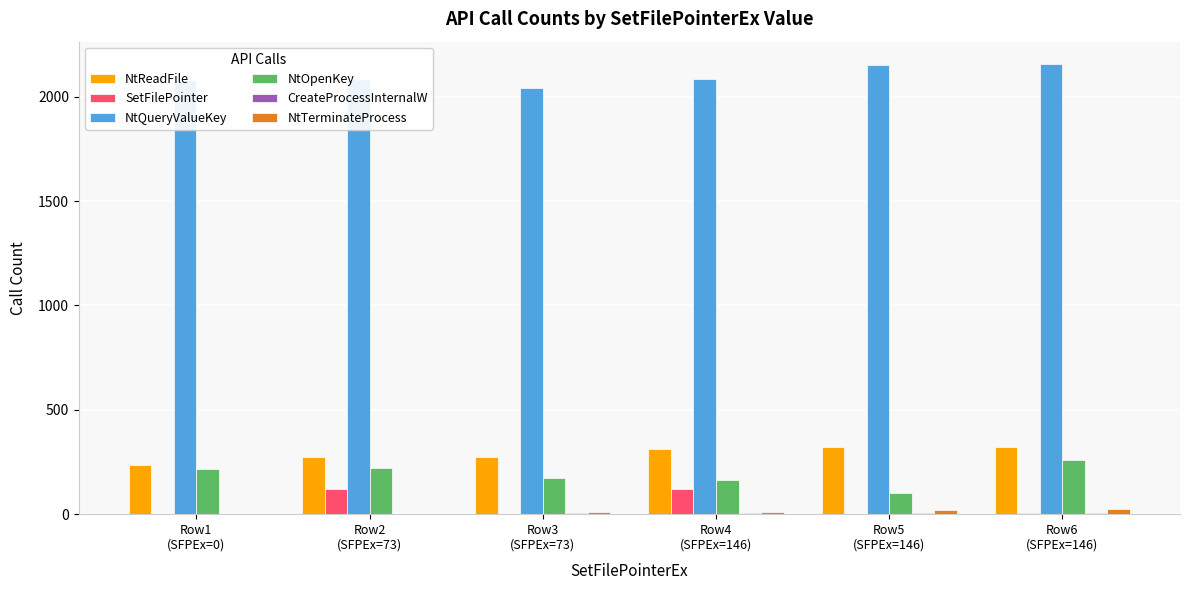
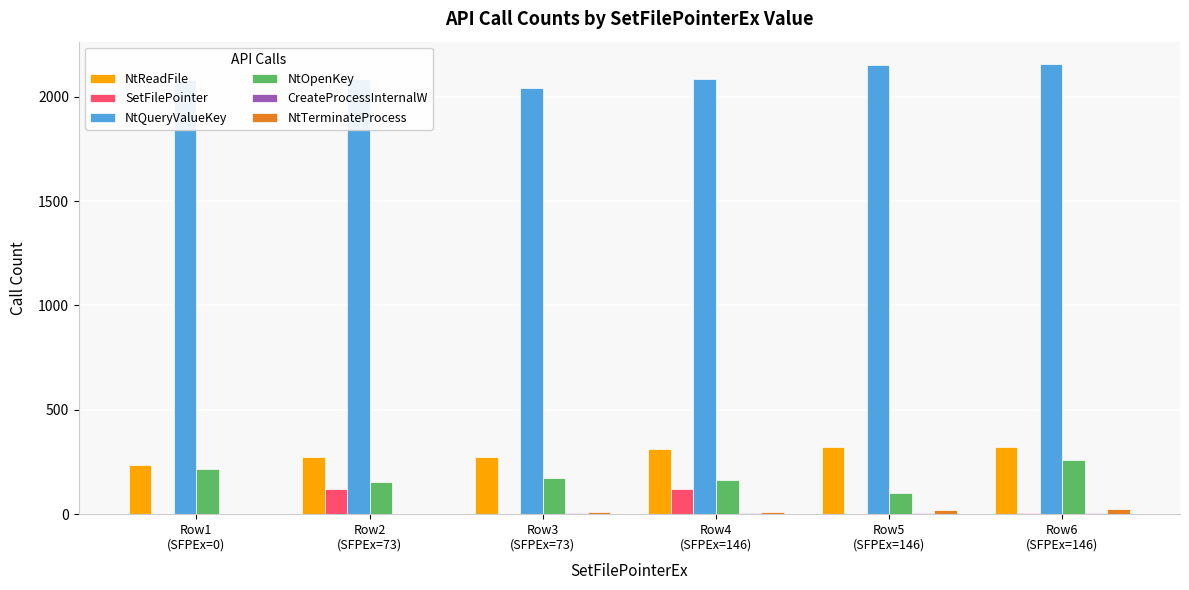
  {
    "SetFilePointer": {
      "Row1 (SFPEx=0)": 0,
      "Row2 (SFPEx=73)": 120,
      "Row4 (SFPEx=146)": 120
    },
    "NtQueryValueKey": {
      "Row3 (SFPEx=73)": 2040,
      "Row4 (SFPEx=146)": 2090,
      "Row5 (SFPEx=146)": 2150,
      "Row6 (SFPEx=146)": 2160
    },
    "NtOpenKey": {
      "Row1 (SFPEx=0)": 220,
-     "Row2 (SFPEx=73)": 220,
+     "Row2 (SFPEx=73)": 160,
      "Row3 (SFPEx=73)": 170,
      "Row4 (SFPEx=146)": 160,
      "Row5 (SFPEx=146)": 100,
      "Row6 (SFPEx=146)": 260
    }
  }
